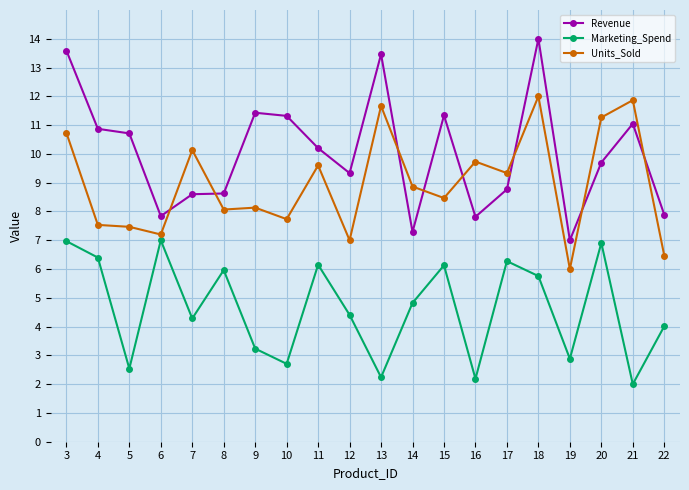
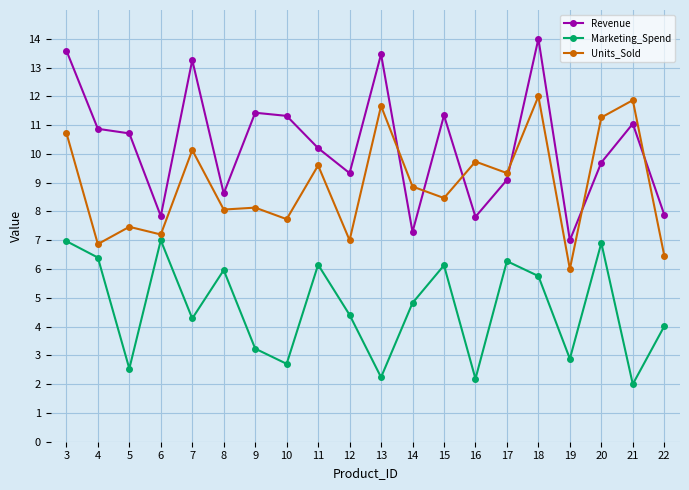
  {
    "Revenue": {
      "3": 13.6,
      "4": 10.9,
      "5": 10.7,
      "6": 7.8,
-     "7": 8.6,
+     "7": 13.3,
      "8": 8.6,
      "9": 11.4,
      "10": 11.3,
      "11": 10.2,
      "12": 9.3,
      "13": 13.5,
      "14": 7.3,
      "15": 11.3,
      "16": 7.8,
-     "17": 8.8,
+     "17": 9.1,
      "18": 14.0,
      "19": 7.0,
      "20": 9.7,
      "21": 11.0,
      "22": 7.9
    },
    "Marketing_Spend": {
      "3": 7.0,
      "4": 6.4,
      "5": 2.5,
      "6": 7.0,
      "7": 4.3,
      "8": 6.0,
      "9": 3.2,
      "10": 2.7,
      "11": 6.1,
      "12": 4.4,
      "13": 2.2,
      "14": 4.8,
      "15": 6.1,
      "16": 2.2,
      "17": 6.3,
      "18": 5.8,
      "19": 2.9,
      "20": 6.9,
      "21": 2.0,
      "22": 4.0
    },
    "Units_Sold": {
      "3": 10.7,
-     "4": 7.5,
+     "4": 6.9,
      "5": 7.5,
      "6": 7.2,
      "7": 10.1,
      "8": 8.1,
      "9": 8.1,
      "10": 7.7,
      "11": 9.6,
      "12": 7.0,
      "13": 11.7,
      "14": 8.9,
      "15": 8.5,
      "16": 9.7,
      "17": 9.3,
      "18": 12.0,
      "19": 6.0,
      "20": 11.3,
      "21": 11.9,
      "22": 6.5
    }
  }
